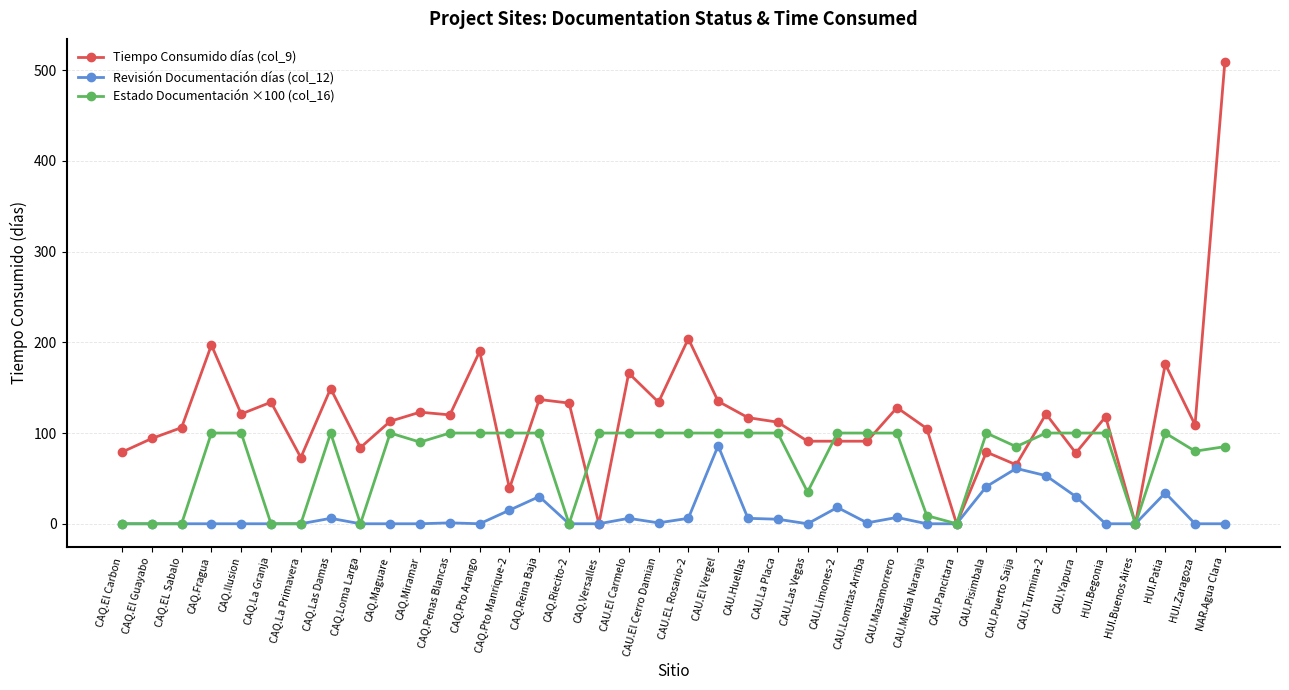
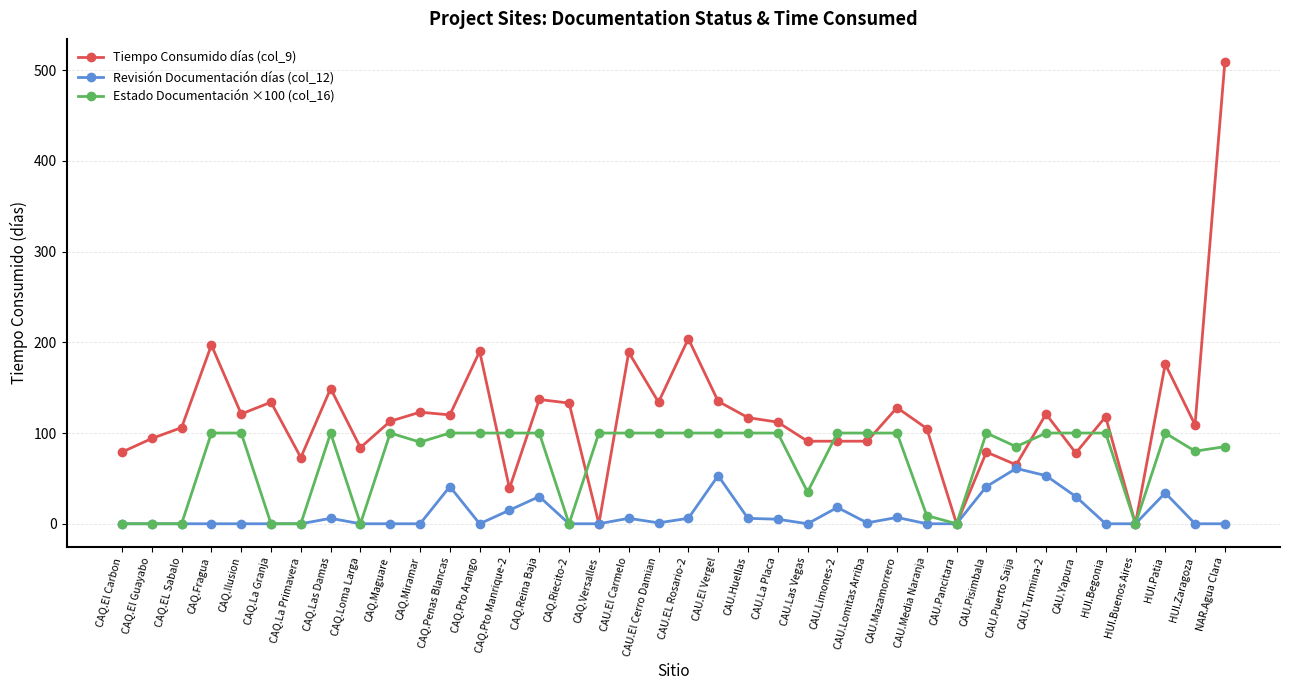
  {
    "Tiempo Consumido días (col_9)": {
      "CAQ.El Carbon": 80,
      "CAQ.El Guayabo": 90,
      "CAQ.EL Sabalo": 110,
      "CAQ.Fragua": 200,
      "CAQ.Ilusion": 120,
      "CAQ.La Granja": 130,
      "CAQ.La Primavera": 70,
      "CAQ.Las Damas": 150,
      "CAQ.Loma Larga": 80,
      "CAQ.Maguare": 110,
      "CAQ.Miramar": 120,
      "CAQ.Penas Blancas": 120,
      "CAQ.Pto Arango": 190,
      "CAQ.Pto Manrique-2": 40,
      "CAQ.Reina Baja": 140,
      "CAQ.Riecito-2": 130,
-     "CAU.El Carmelo": 170,
+     "CAU.El Carmelo": 190,
      "CAU.El Cerro Damian": 130,
      "CAU.EL Rosario-2": 200,
      "CAU.El Vergel": 140,
      "CAU.Huellas": 120,
      "CAU.La Placa": 110,
      "CAU.Las Vegas": 90,
      "CAU.Limones-2": 90,
      "CAU.Lomitas Arriba": 90,
      "CAU.Mazamorrero": 130,
      "CAU.Media Naranja": 110,
      "CAU.Pisimbala": 80,
      "CAU.Puerto Saija": 70,
      "CAU.Turmina-2": 120,
      "CAU.Yapura": 80,
      "HUI.Begonia": 120,
      "HUI.Patia": 180,
      "HUI.Zaragoza": 110,
      "NAR.Agua Clara": 510
    },
    "Revisión Documentación días (col_12)": {
      "CAQ.Fragua": 0,
      "CAQ.Ilusion": 0,
      "CAQ.Las Damas": 10,
      "CAQ.Maguare": 0,
      "CAQ.Miramar": 0,
-     "CAQ.Penas Blancas": 0,
+     "CAQ.Penas Blancas": 40,
      "CAQ.Pto Arango": 0,
      "CAQ.Pto Manrique-2": 20,
      "CAQ.Reina Baja": 30,
      "CAU.El Carmelo": 10,
      "CAU.El Cerro Damian": 0,
      "CAU.EL Rosario-2": 10,
-     "CAU.El Vergel": 90,
+     "CAU.El Vergel": 50,
      "CAU.Huellas": 10,
      "CAU.La Placa": 10,
      "CAU.Las Vegas": 0,
      "CAU.Limones-2": 20,
      "CAU.Lomitas Arriba": 0,
      "CAU.Mazamorrero": 10,
      "CAU.Media Naranja": 0,
      "CAU.Pisimbala": 40,
      "CAU.Puerto Saija": 60,
      "CAU.Turmina-2": 50,
      "CAU.Yapura": 30,
      "HUI.Begonia": 0,
      "HUI.Patia": 30,
      "HUI.Zaragoza": 0,
      "NAR.Agua Clara": 0
    },
    "Estado Documentación ×100 (col_16)": {
      "CAQ.Fragua": 100,
      "CAQ.Ilusion": 100,
      "CAQ.Las Damas": 100,
      "CAQ.Maguare": 100,
      "CAQ.Miramar": 90,
      "CAQ.Penas Blancas": 100,
      "CAQ.Pto Arango": 100,
      "CAQ.Pto Manrique-2": 100,
      "CAQ.Reina Baja": 100,
      "CAQ.Versalles": 100,
      "CAU.El Carmelo": 100,
      "CAU.El Cerro Damian": 100,
      "CAU.EL Rosario-2": 100,
      "CAU.El Vergel": 100,
      "CAU.Huellas": 100,
      "CAU.La Placa": 100,
      "CAU.Las Vegas": 40,
      "CAU.Limones-2": 100,
      "CAU.Lomitas Arriba": 100,
      "CAU.Mazamorrero": 100,
      "CAU.Media Naranja": 10,
      "CAU.Pisimbala": 100,
      "CAU.Puerto Saija": 90,
      "CAU.Turmina-2": 100,
      "CAU.Yapura": 100,
      "HUI.Begonia": 100,
      "HUI.Patia": 100,
      "HUI.Zaragoza": 80,
      "NAR.Agua Clara": 90
    }
  }
